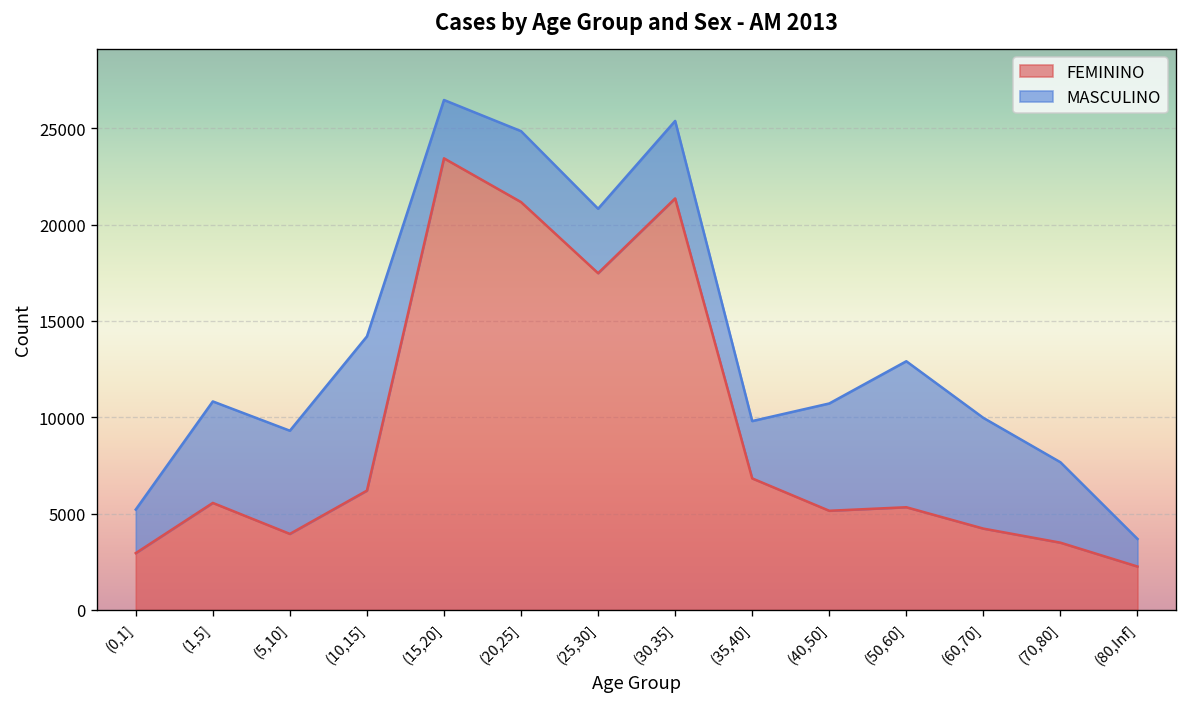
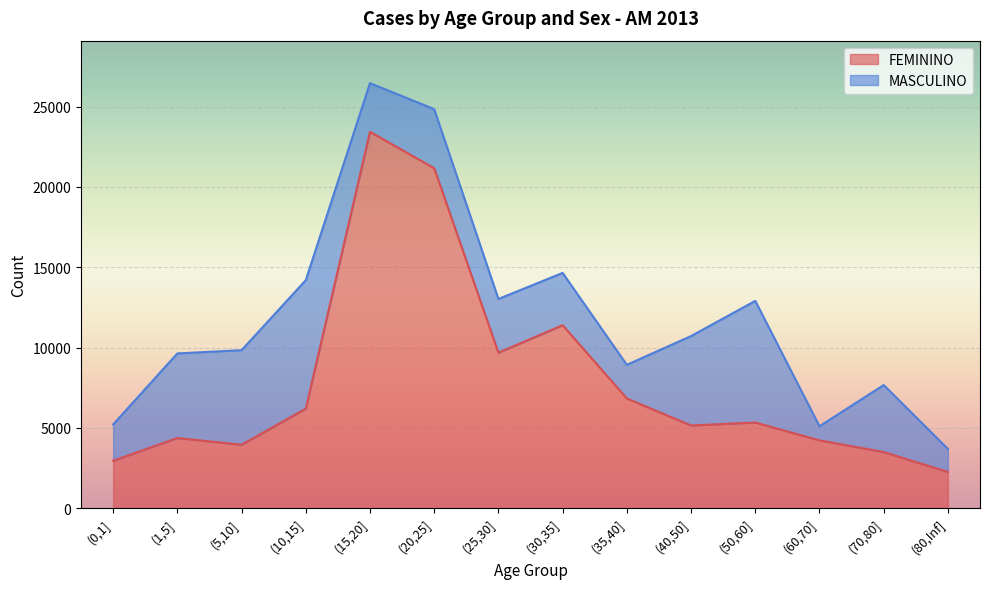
  {
    "FEMININO": {
      "(0,1]": 2900,
-     "(1,5]": 5600,
+     "(1,5]": 4400,
      "(5,10]": 3900,
      "(10,15]": 6200,
      "(15,20]": 23400,
      "(20,25]": 21200,
-     "(25,30]": 17500,
-     "(30,35]": 21400,
+     "(25,30]": 9700,
+     "(30,35]": 11400,
      "(35,40]": 6800,
      "(40,50]": 5100,
      "(50,60]": 5300,
      "(60,70]": 4200,
      "(70,80]": 3500,
      "(80,Inf]": 2300
    },
    "MASCULINO": {
      "(0,1]": 2300,
      "(1,5]": 5300,
-     "(5,10]": 5400,
+     "(5,10]": 5900,
      "(10,15]": 8000,
      "(15,20]": 3000,
      "(20,25]": 3700,
      "(25,30]": 3300,
-     "(30,35]": 4000,
-     "(35,40]": 3000,
+     "(30,35]": 3300,
+     "(35,40]": 2100,
      "(40,50]": 5600,
      "(50,60]": 7600,
-     "(60,70]": 5700,
+     "(60,70]": 900,
      "(70,80]": 4200,
      "(80,Inf]": 1400
    }
  }
